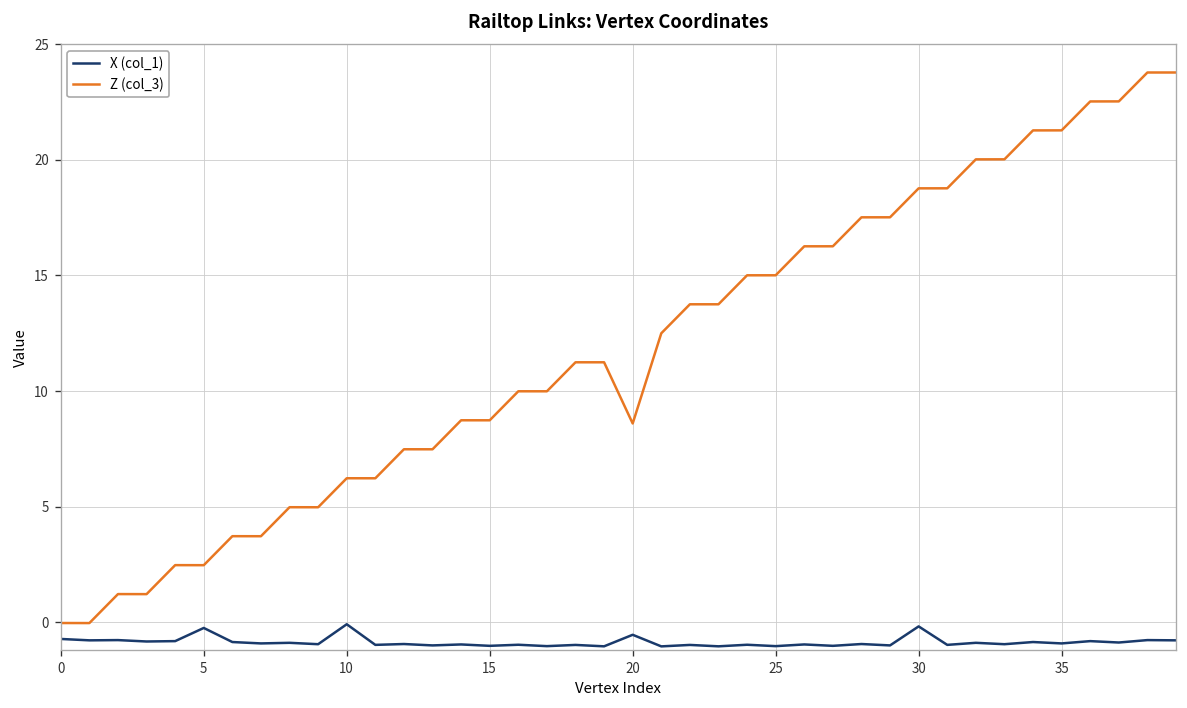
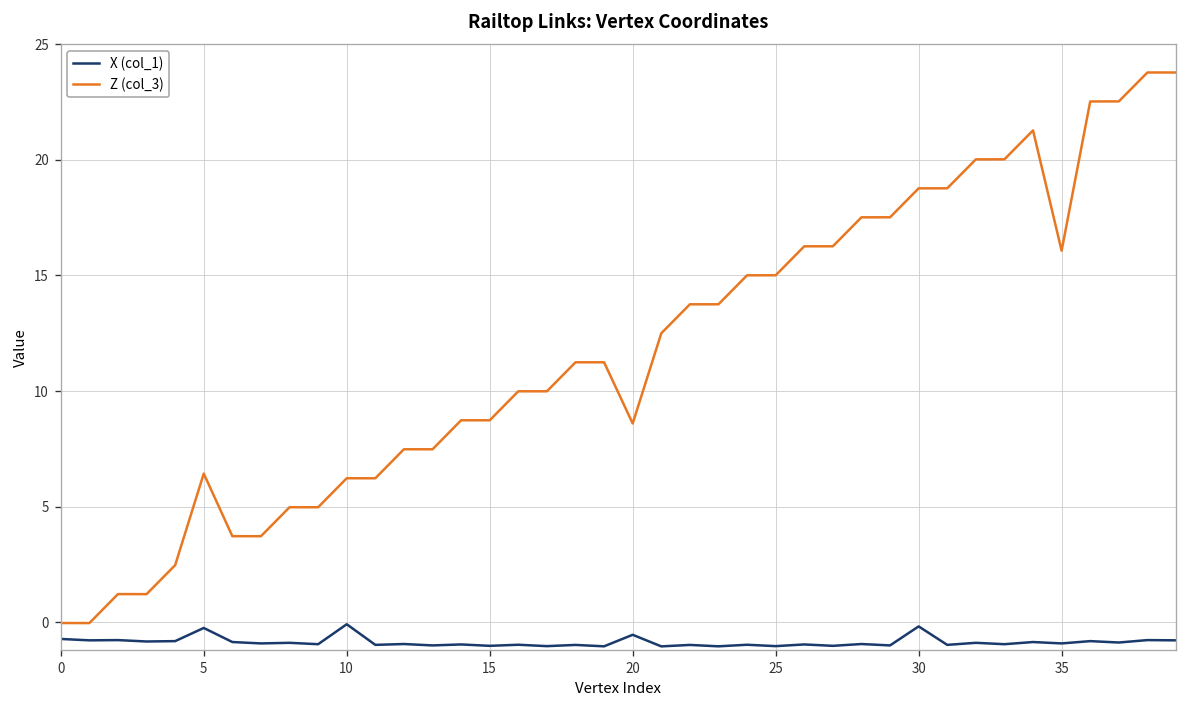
  {
    "X (col_1)": {
      "0": -0.7,
      "5": -0.2,
      "10": -0.1,
      "15": -1.0,
      "20": -0.5,
      "25": -1.0,
      "30": -0.2,
      "35": -0.9
    },
    "Z (col_3)": {
      "0": 0.0,
-     "5": 2.5,
+     "5": 6.4,
      "10": 6.2,
      "15": 8.7,
      "20": 8.6,
      "25": 15.0,
      "30": 18.8,
-     "35": 21.3
+     "35": 16.1
    }
  }
